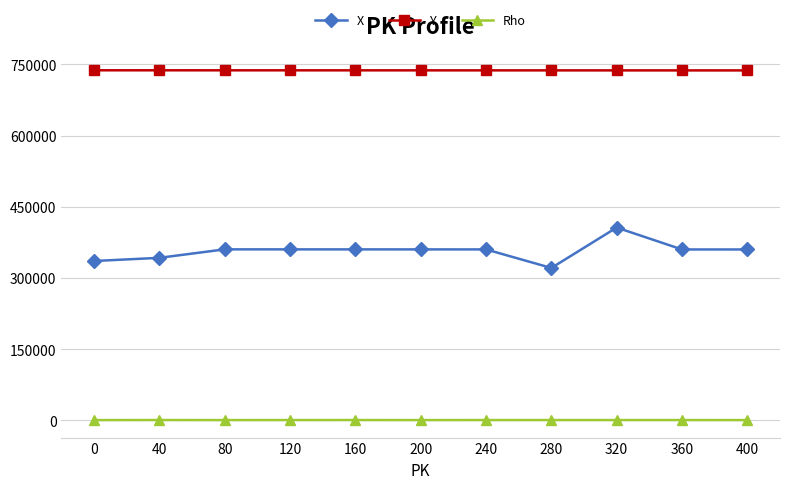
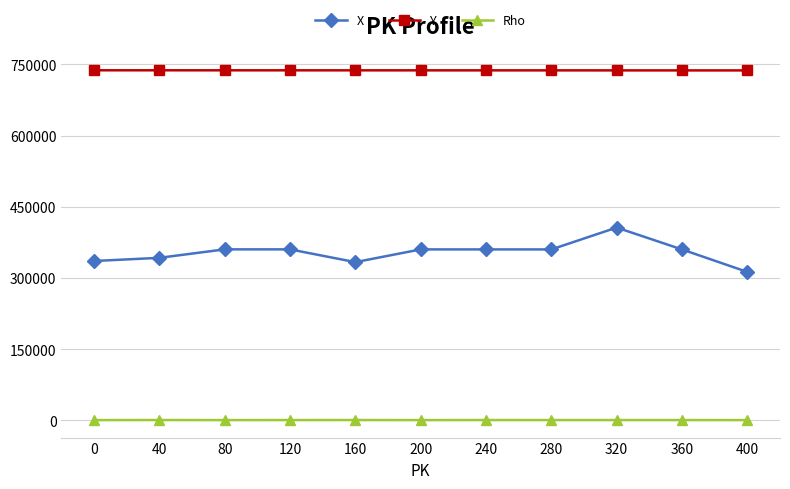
  {
    "X": {
      "0": 340000,
      "40": 340000,
      "80": 360000,
      "120": 360000,
-     "160": 360000,
+     "160": 330000,
      "200": 360000,
      "240": 360000,
-     "280": 320000,
+     "280": 360000,
      "320": 410000,
      "360": 360000,
-     "400": 360000
+     "400": 310000
    },
    "Y": {
      "0": 740000,
      "40": 740000,
      "80": 740000,
      "120": 740000,
      "160": 740000,
      "200": 740000,
      "240": 740000,
      "280": 740000,
      "320": 740000,
      "360": 740000,
      "400": 740000
    },
    "Rho": {
      "0": 0,
      "40": 0,
      "80": 0,
      "120": 0,
      "160": 0,
      "200": 0,
      "240": 0,
      "280": 0,
      "320": 0,
      "360": 0,
      "400": 0
    }
  }
